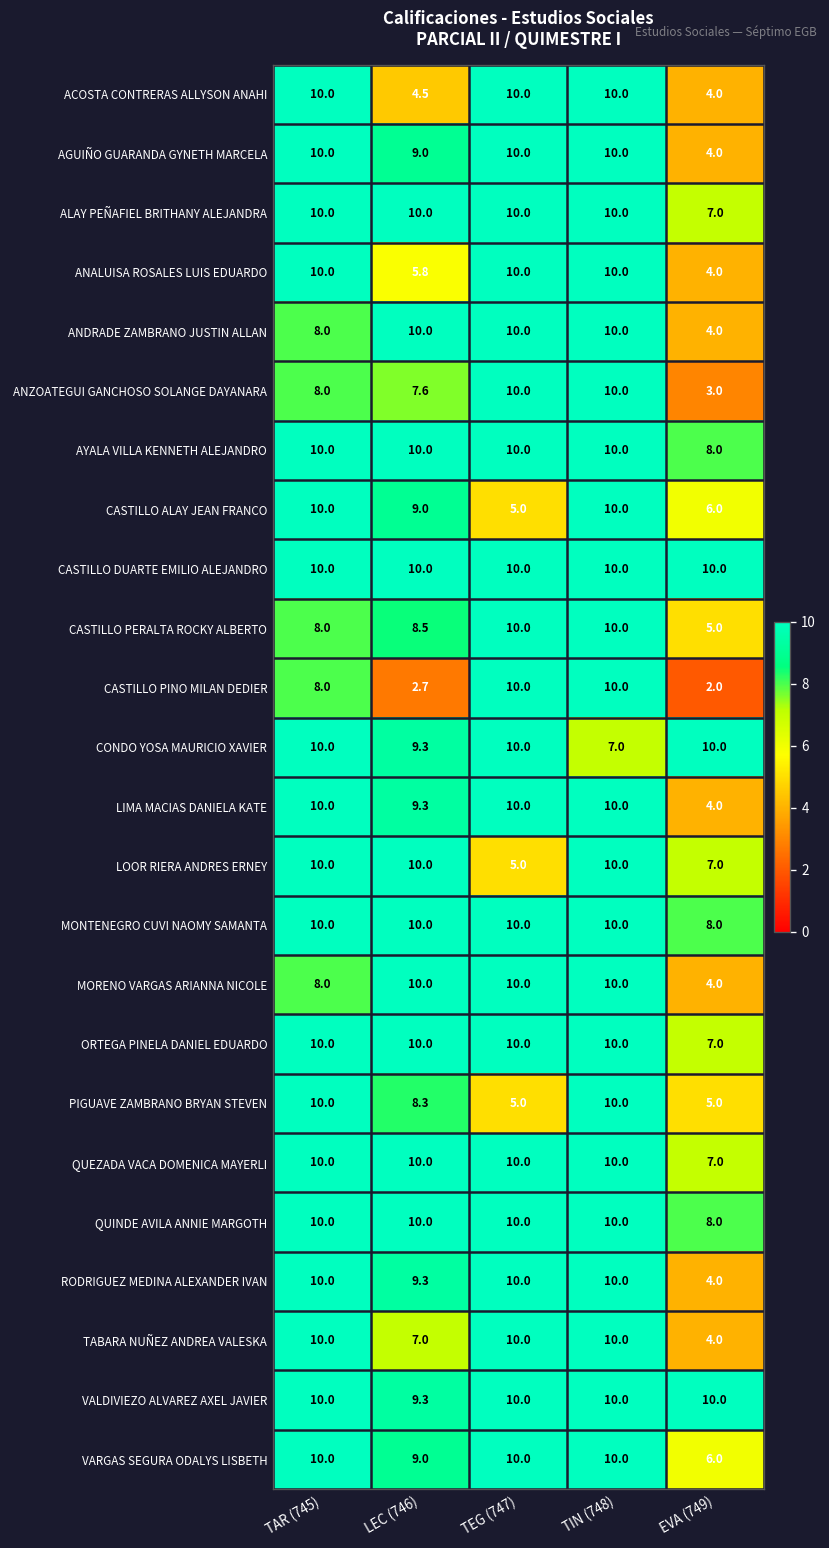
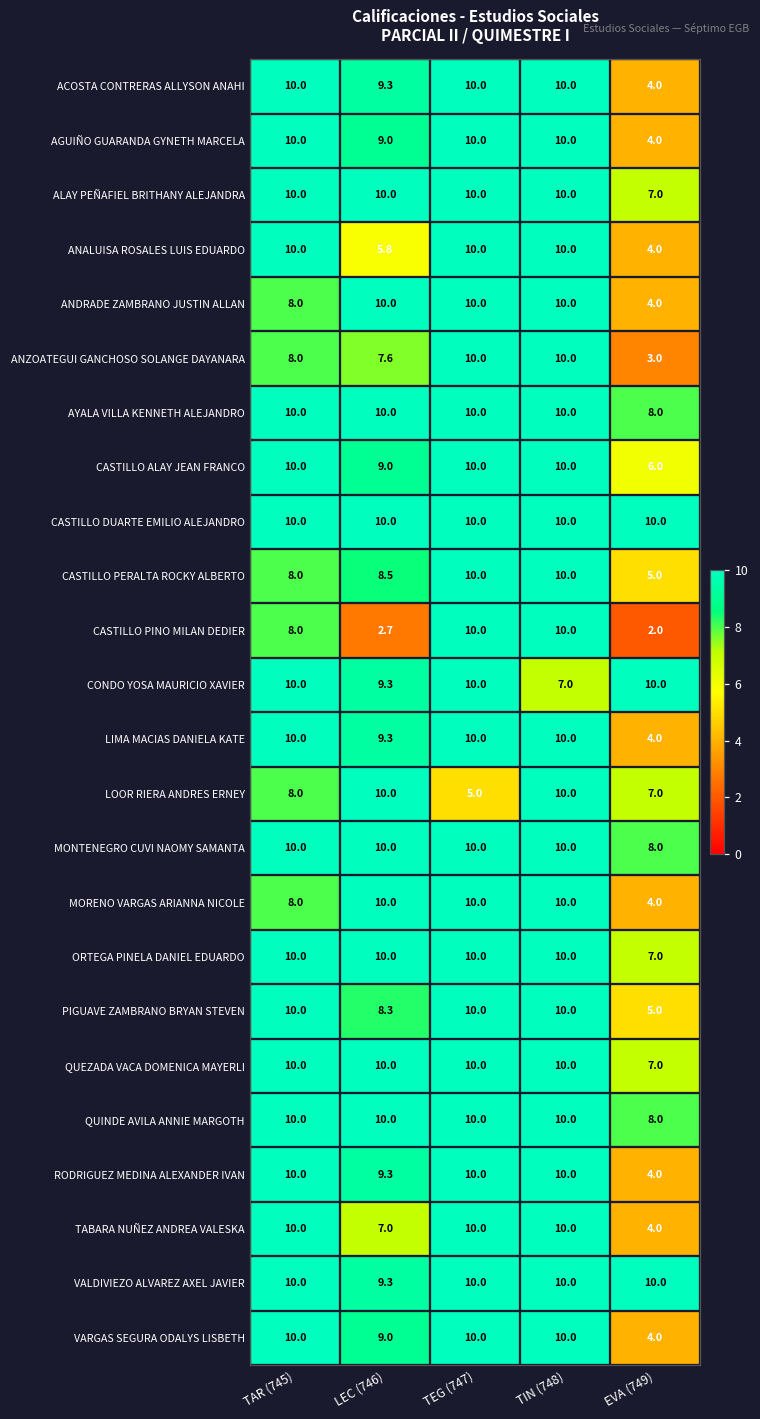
  {
    "ACOSTA CONTRERAS ALLYSON ANAHI": {
      "TAR (745)": 10.0,
-     "LEC (746)": 4.5,
+     "LEC (746)": 9.3,
      "TEG (747)": 10.0,
      "TIN (748)": 10.0,
      "EVA (749)": 4.0
    },
    "AGUIÑO GUARANDA GYNETH MARCELA": {
      "TAR (745)": 10.0,
      "LEC (746)": 9.0,
      "TEG (747)": 10.0,
      "TIN (748)": 10.0,
      "EVA (749)": 4.0
    },
    "ALAY PEÑAFIEL BRITHANY ALEJANDRA": {
      "TAR (745)": 10.0,
      "LEC (746)": 10.0,
      "TEG (747)": 10.0,
      "TIN (748)": 10.0,
      "EVA (749)": 7.0
    },
    "ANALUISA ROSALES LUIS EDUARDO": {
      "TAR (745)": 10.0,
      "LEC (746)": 5.8,
      "TEG (747)": 10.0,
      "TIN (748)": 10.0,
      "EVA (749)": 4.0
    },
    "ANDRADE ZAMBRANO JUSTIN ALLAN": {
      "TAR (745)": 8.0,
      "LEC (746)": 10.0,
      "TEG (747)": 10.0,
      "TIN (748)": 10.0,
      "EVA (749)": 4.0
    },
    "ANZOATEGUI GANCHOSO SOLANGE DAYANARA": {
      "TAR (745)": 8.0,
      "LEC (746)": 7.6,
      "TEG (747)": 10.0,
      "TIN (748)": 10.0,
      "EVA (749)": 3.0
    },
    "AYALA VILLA KENNETH ALEJANDRO": {
      "TAR (745)": 10.0,
      "LEC (746)": 10.0,
      "TEG (747)": 10.0,
      "TIN (748)": 10.0,
      "EVA (749)": 8.0
    },
    "CASTILLO ALAY JEAN FRANCO": {
      "TAR (745)": 10.0,
      "LEC (746)": 9.0,
-     "TEG (747)": 5.0,
+     "TEG (747)": 10.0,
      "TIN (748)": 10.0,
      "EVA (749)": 6.0
    },
    "CASTILLO DUARTE EMILIO ALEJANDRO": {
      "TAR (745)": 10.0,
      "LEC (746)": 10.0,
      "TEG (747)": 10.0,
      "TIN (748)": 10.0,
      "EVA (749)": 10.0
    },
    "CASTILLO PERALTA ROCKY ALBERTO": {
      "TAR (745)": 8.0,
      "LEC (746)": 8.5,
      "TEG (747)": 10.0,
      "TIN (748)": 10.0,
      "EVA (749)": 5.0
    },
    "CASTILLO PINO MILAN DEDIER": {
      "TAR (745)": 8.0,
      "LEC (746)": 2.7,
      "TEG (747)": 10.0,
      "TIN (748)": 10.0,
      "EVA (749)": 2.0
    },
    "CONDO YOSA MAURICIO XAVIER": {
      "TAR (745)": 10.0,
      "LEC (746)": 9.3,
      "TEG (747)": 10.0,
      "TIN (748)": 7.0,
      "EVA (749)": 10.0
    },
    "LIMA MACIAS DANIELA KATE": {
      "TAR (745)": 10.0,
      "LEC (746)": 9.3,
      "TEG (747)": 10.0,
      "TIN (748)": 10.0,
      "EVA (749)": 4.0
    },
    "LOOR RIERA ANDRES ERNEY": {
-     "TAR (745)": 10.0,
+     "TAR (745)": 8.0,
      "LEC (746)": 10.0,
      "TEG (747)": 5.0,
      "TIN (748)": 10.0,
      "EVA (749)": 7.0
    },
    "MONTENEGRO CUVI NAOMY SAMANTA": {
      "TAR (745)": 10.0,
      "LEC (746)": 10.0,
      "TEG (747)": 10.0,
      "TIN (748)": 10.0,
      "EVA (749)": 8.0
    },
    "MORENO VARGAS ARIANNA NICOLE": {
      "TAR (745)": 8.0,
      "LEC (746)": 10.0,
      "TEG (747)": 10.0,
      "TIN (748)": 10.0,
      "EVA (749)": 4.0
    },
    "ORTEGA PINELA DANIEL EDUARDO": {
      "TAR (745)": 10.0,
      "LEC (746)": 10.0,
      "TEG (747)": 10.0,
      "TIN (748)": 10.0,
      "EVA (749)": 7.0
    },
    "PIGUAVE ZAMBRANO BRYAN STEVEN": {
      "TAR (745)": 10.0,
      "LEC (746)": 8.3,
-     "TEG (747)": 5.0,
+     "TEG (747)": 10.0,
      "TIN (748)": 10.0,
      "EVA (749)": 5.0
    },
    "QUEZADA VACA DOMENICA MAYERLI": {
      "TAR (745)": 10.0,
      "LEC (746)": 10.0,
      "TEG (747)": 10.0,
      "TIN (748)": 10.0,
      "EVA (749)": 7.0
    },
    "QUINDE AVILA ANNIE MARGOTH": {
      "TAR (745)": 10.0,
      "LEC (746)": 10.0,
      "TEG (747)": 10.0,
      "TIN (748)": 10.0,
      "EVA (749)": 8.0
    },
    "RODRIGUEZ MEDINA ALEXANDER IVAN": {
      "TAR (745)": 10.0,
      "LEC (746)": 9.3,
      "TEG (747)": 10.0,
      "TIN (748)": 10.0,
      "EVA (749)": 4.0
    },
    "TABARA NUÑEZ ANDREA VALESKA": {
      "TAR (745)": 10.0,
      "LEC (746)": 7.0,
      "TEG (747)": 10.0,
      "TIN (748)": 10.0,
      "EVA (749)": 4.0
    },
    "VALDIVIEZO ALVAREZ AXEL JAVIER": {
      "TAR (745)": 10.0,
      "LEC (746)": 9.3,
      "TEG (747)": 10.0,
      "TIN (748)": 10.0,
      "EVA (749)": 10.0
    },
    "VARGAS SEGURA ODALYS LISBETH": {
      "TAR (745)": 10.0,
      "LEC (746)": 9.0,
      "TEG (747)": 10.0,
      "TIN (748)": 10.0,
-     "EVA (749)": 6.0
+     "EVA (749)": 4.0
    }
  }
